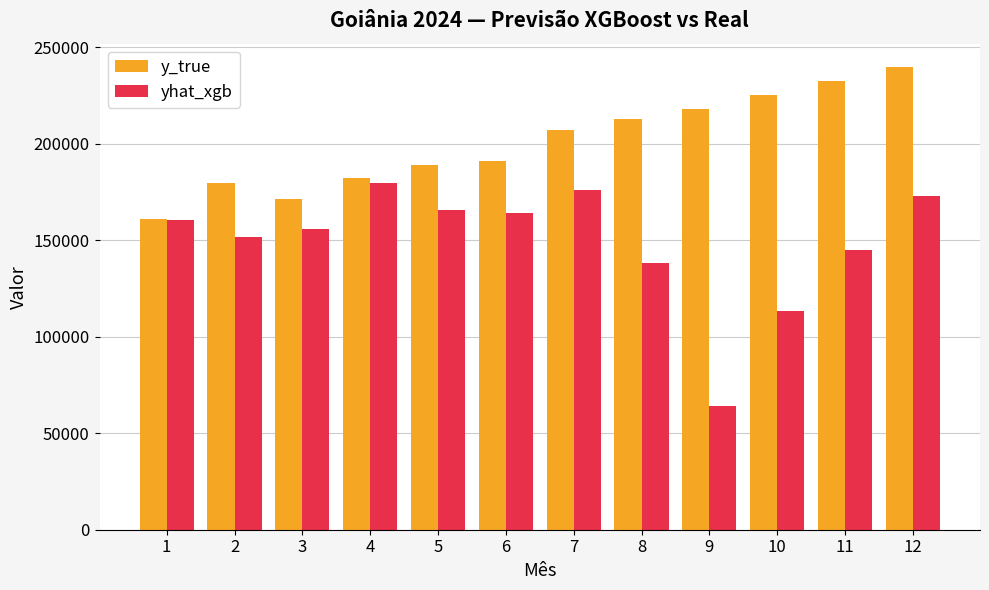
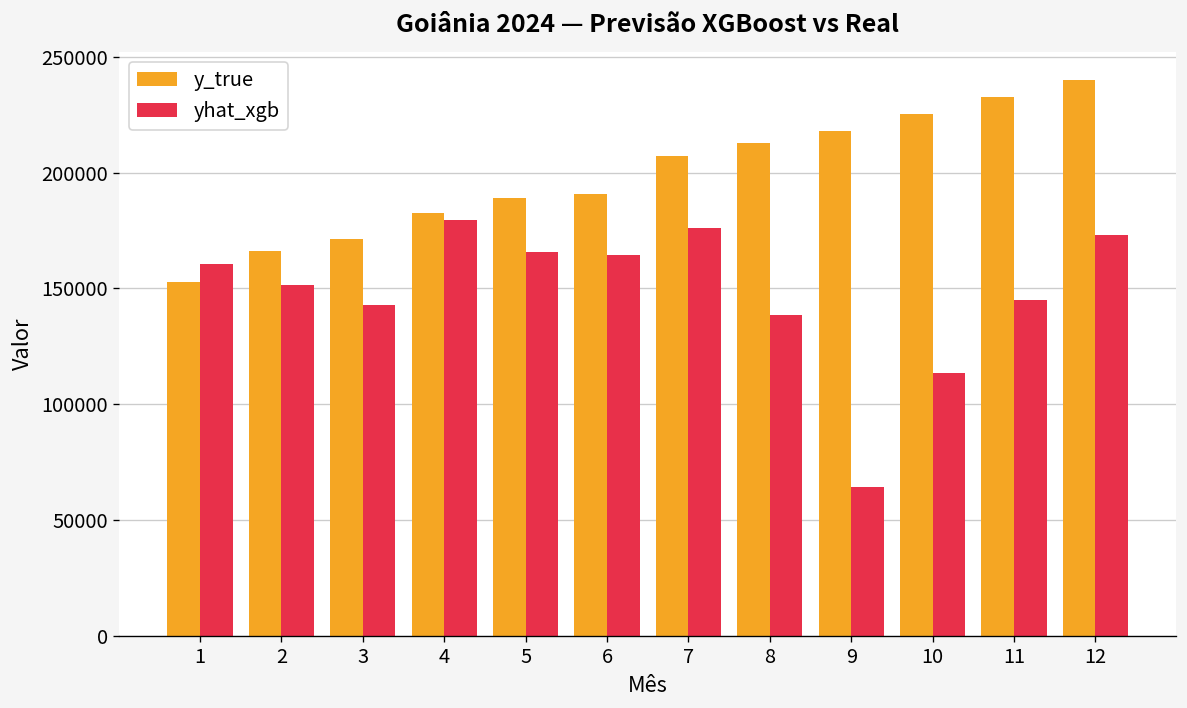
  {
    "y_true": {
-     "1": 161000,
-     "2": 180000,
+     "1": 153000,
+     "2": 166000,
      "3": 171000,
      "4": 182000,
      "5": 189000,
      "6": 191000,
      "7": 207000,
      "8": 213000,
      "9": 218000,
      "10": 225000,
      "11": 233000,
      "12": 240000
    },
    "yhat_xgb": {
      "1": 161000,
      "2": 152000,
-     "3": 156000,
+     "3": 143000,
      "4": 180000,
      "5": 166000,
      "6": 164000,
      "7": 176000,
      "8": 138000,
      "9": 64000,
      "10": 113000,
      "11": 145000,
      "12": 173000
    }
  }
